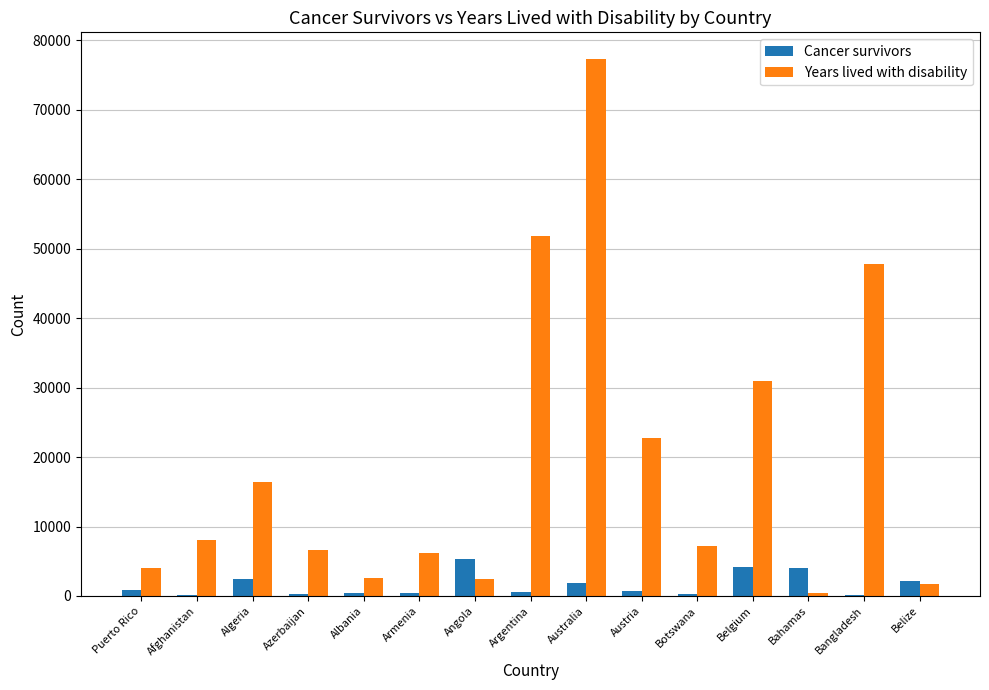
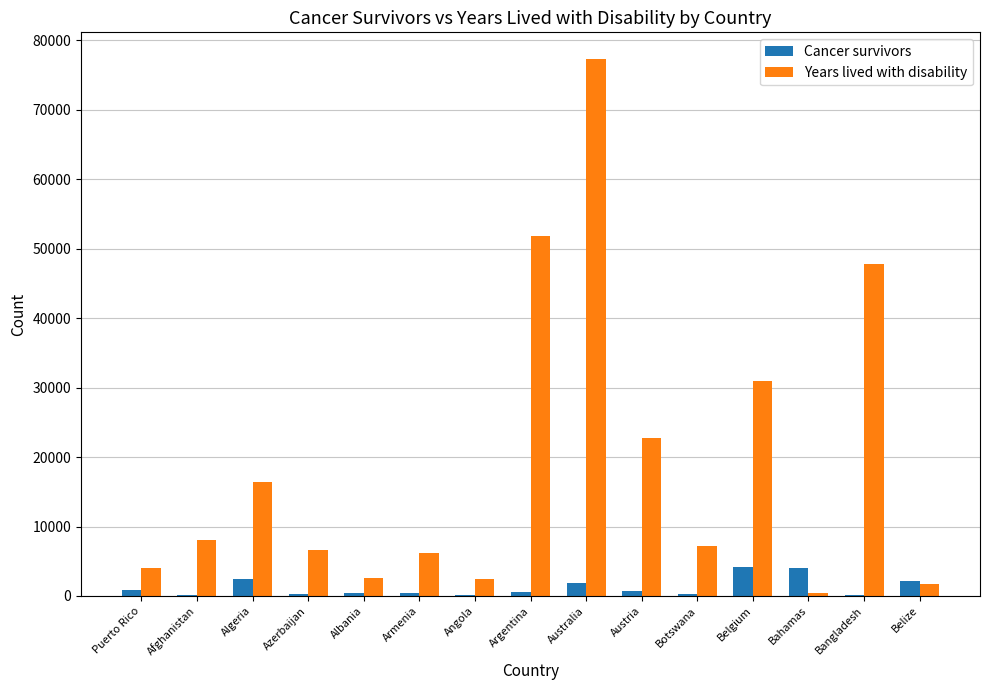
  {
    "Cancer survivors": {
      "Puerto Rico": 1000,
      "Algeria": 2000,
      "Albania": 0,
      "Armenia": 0,
-     "Angola": 5000,
+     "Angola": 0,
      "Argentina": 1000,
      "Australia": 2000,
      "Austria": 1000,
      "Belgium": 4000,
      "Bahamas": 4000,
      "Belize": 2000
    },
    "Years lived with disability": {
      "Puerto Rico": 4000,
      "Afghanistan": 8000,
      "Algeria": 16000,
      "Azerbaijan": 7000,
      "Albania": 3000,
      "Armenia": 6000,
      "Angola": 2000,
      "Argentina": 52000,
      "Australia": 77000,
      "Austria": 23000,
      "Botswana": 7000,
      "Belgium": 31000,
      "Bahamas": 0,
      "Bangladesh": 48000,
      "Belize": 2000
    }
  }
